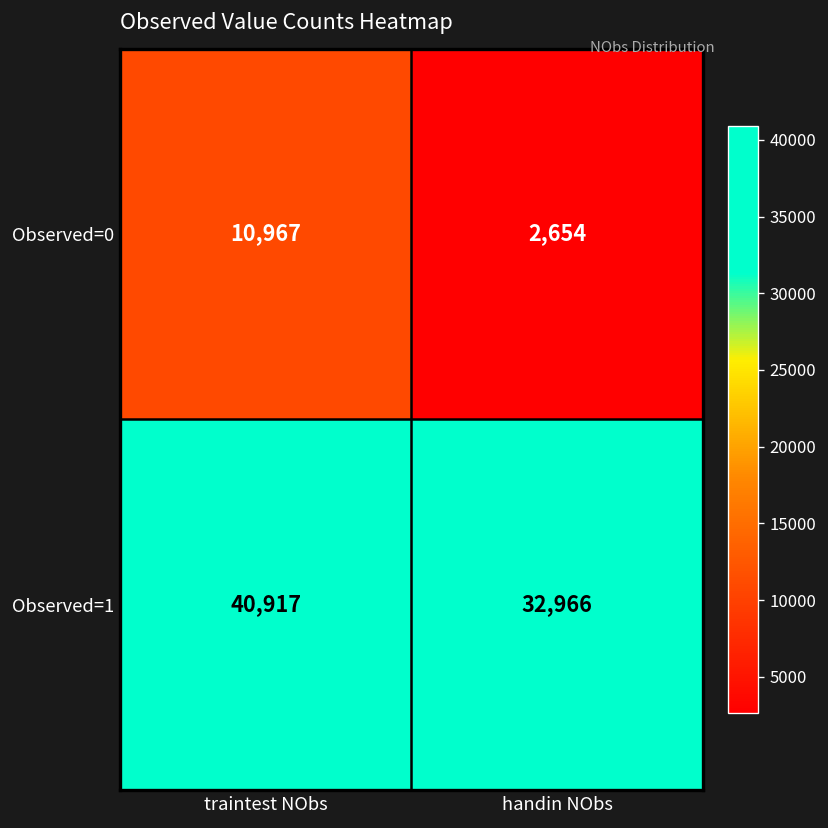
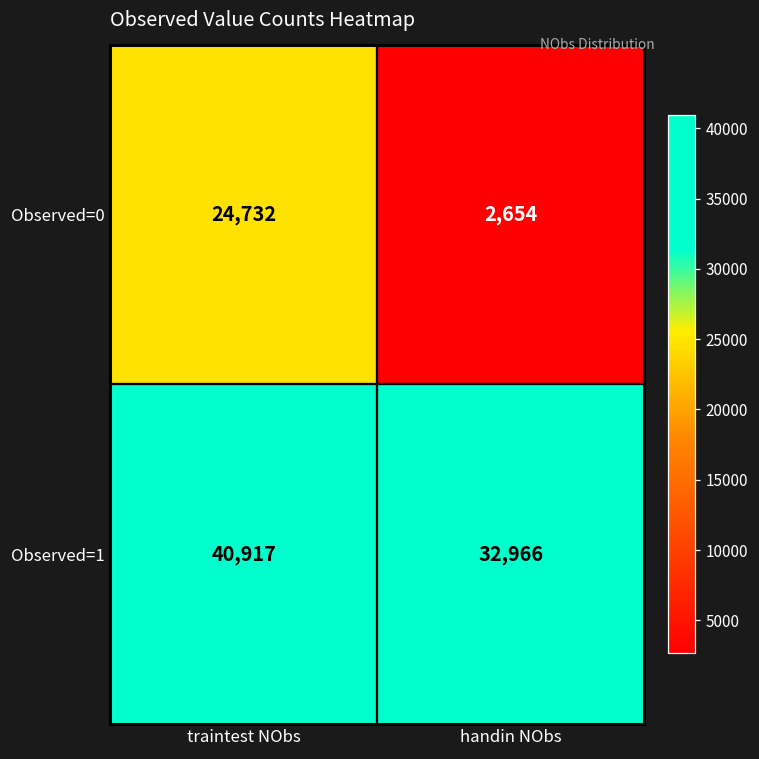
  {
    "Observed=0": {
-     "traintest NObs": "10,967"
+     "traintest NObs": "24,732"
    },
    "Observed=1": {
      "traintest NObs": "40,917",
      "handin NObs": "32,966"
    }
  }
